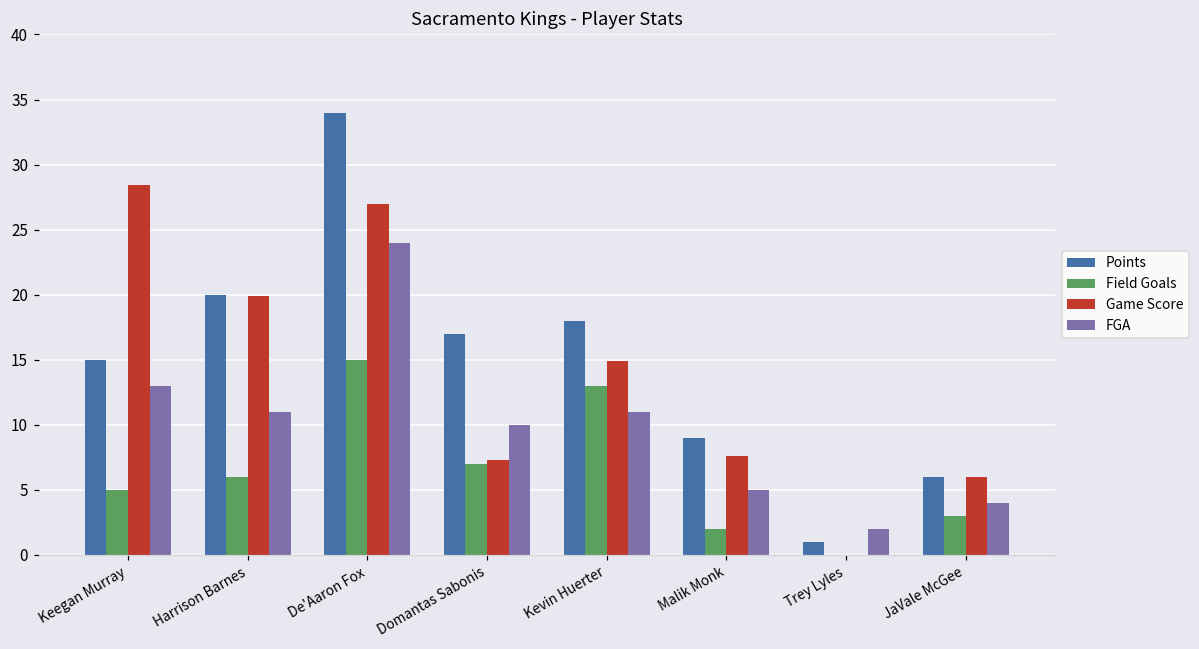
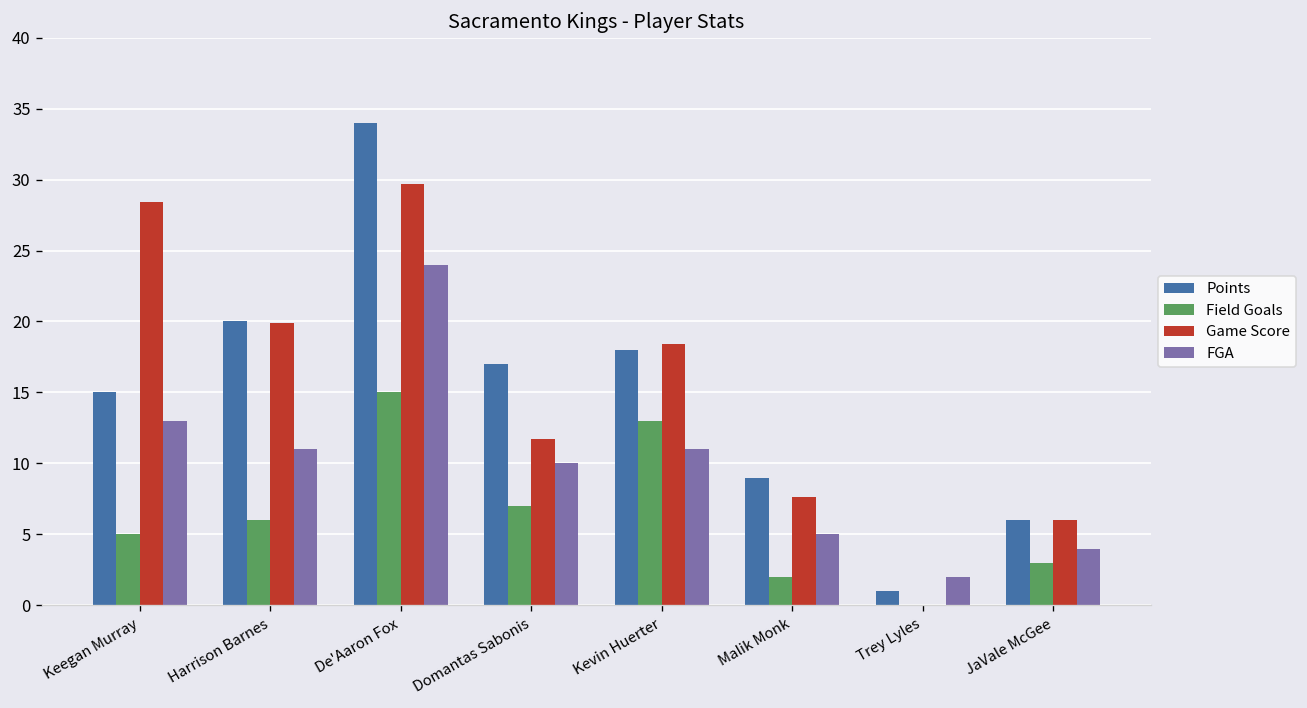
  {
    "Field Goals": {
      "Keegan Murray": 5.0,
      "Harrison Barnes": 6.0,
      "De'Aaron Fox": 15.0,
      "Domantas Sabonis": 7.0,
      "Kevin Huerter": 13.0,
      "Malik Monk": 2.0,
      "Trey Lyles": 0.0,
      "JaVale McGee": 3.0
    },
    "Game Score": {
      "Keegan Murray": 28.4,
      "Harrison Barnes": 19.9,
-     "De'Aaron Fox": 27.0,
-     "Domantas Sabonis": 7.3,
-     "Kevin Huerter": 14.9,
+     "De'Aaron Fox": 29.7,
+     "Domantas Sabonis": 11.7,
+     "Kevin Huerter": 18.4,
      "Malik Monk": 7.6,
      "Trey Lyles": 0.0,
      "JaVale McGee": 6.0
    }
  }
